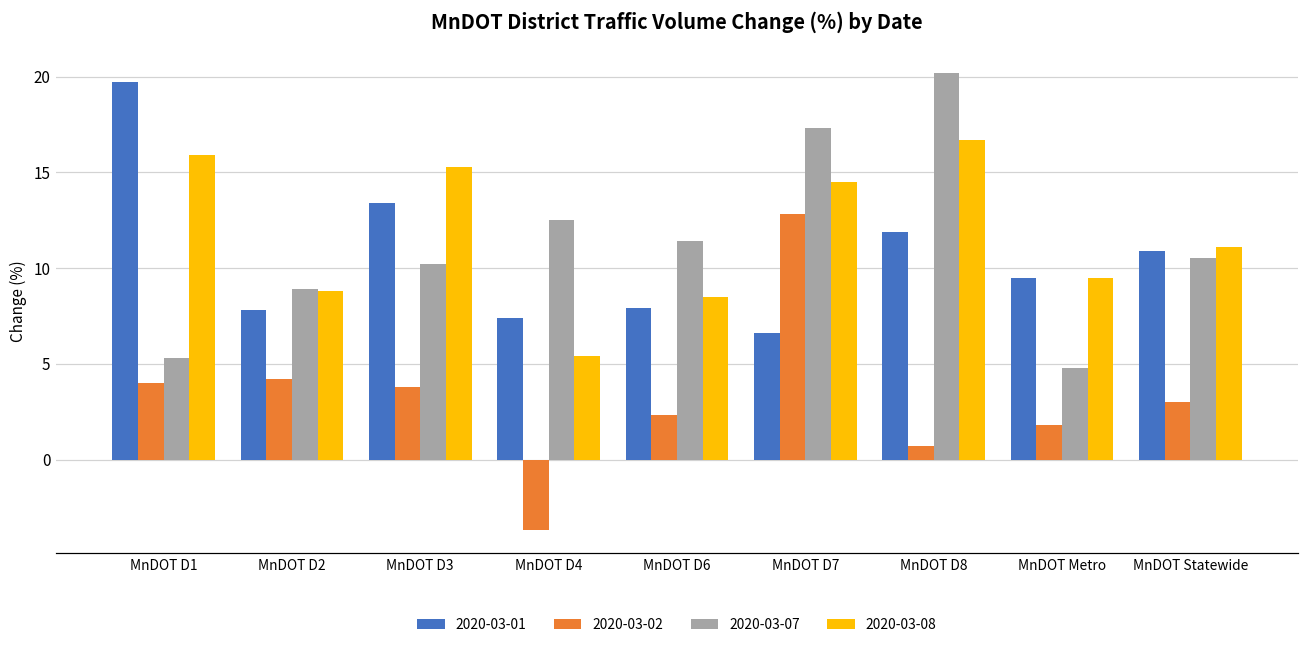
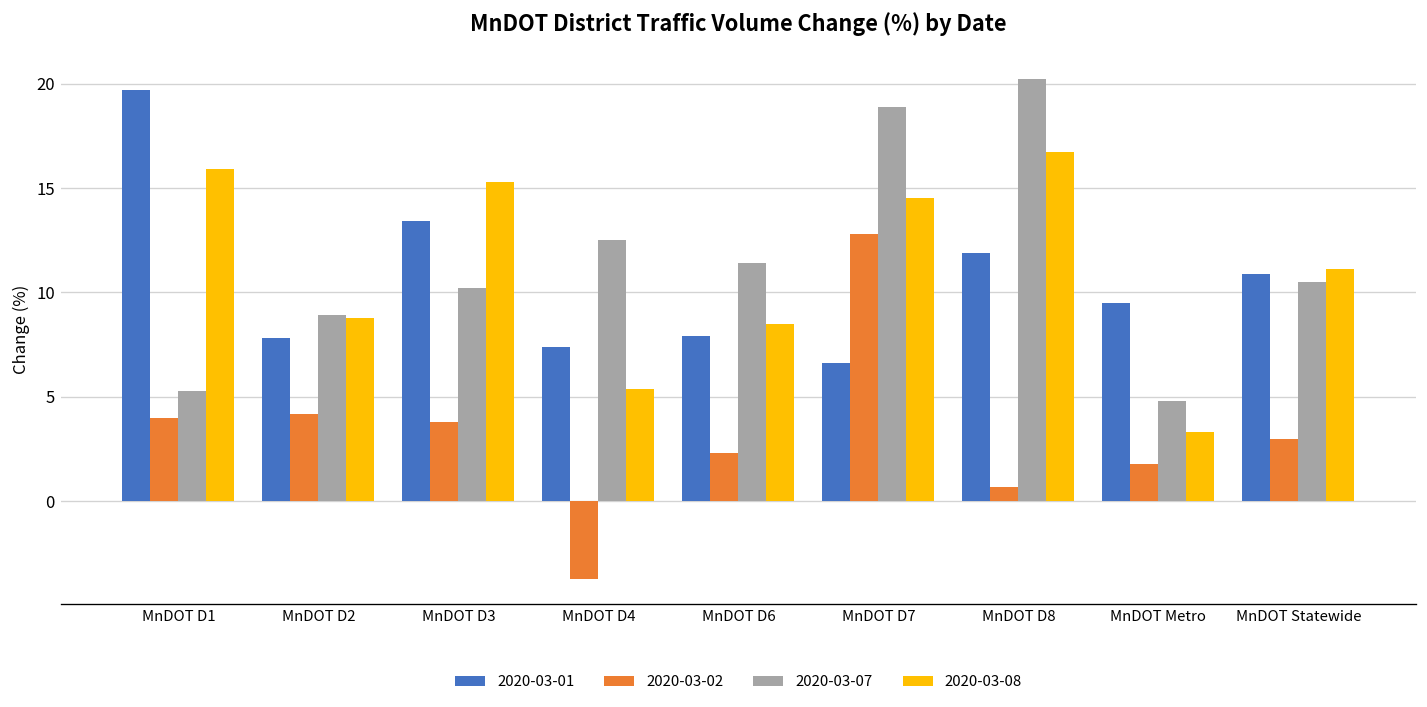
  {
    "2020-03-01": {
      "MnDOT D1": 19.7,
      "MnDOT D2": 7.8,
      "MnDOT D3": 13.4,
      "MnDOT D4": 7.4,
      "MnDOT D6": 7.9,
      "MnDOT D7": 6.6,
      "MnDOT D8": 11.9,
      "MnDOT Metro": 9.5,
      "MnDOT Statewide": 10.9
    },
    "2020-03-02": {
      "MnDOT D1": 4.0,
      "MnDOT D2": 4.2,
      "MnDOT D3": 3.8,
      "MnDOT D4": -3.7,
      "MnDOT D6": 2.3,
      "MnDOT D7": 12.8,
      "MnDOT D8": 0.7,
      "MnDOT Metro": 1.8,
      "MnDOT Statewide": 3.0
    },
    "2020-03-07": {
      "MnDOT D1": 5.3,
      "MnDOT D2": 8.9,
      "MnDOT D3": 10.2,
      "MnDOT D4": 12.5,
      "MnDOT D6": 11.4,
-     "MnDOT D7": 17.3,
+     "MnDOT D7": 18.9,
      "MnDOT D8": 20.2,
      "MnDOT Metro": 4.8,
      "MnDOT Statewide": 10.5
    },
    "2020-03-08": {
      "MnDOT D1": 15.9,
      "MnDOT D2": 8.8,
      "MnDOT D3": 15.3,
      "MnDOT D4": 5.4,
      "MnDOT D6": 8.5,
      "MnDOT D7": 14.5,
      "MnDOT D8": 16.7,
-     "MnDOT Metro": 9.5,
+     "MnDOT Metro": 3.3,
      "MnDOT Statewide": 11.1
    }
  }
